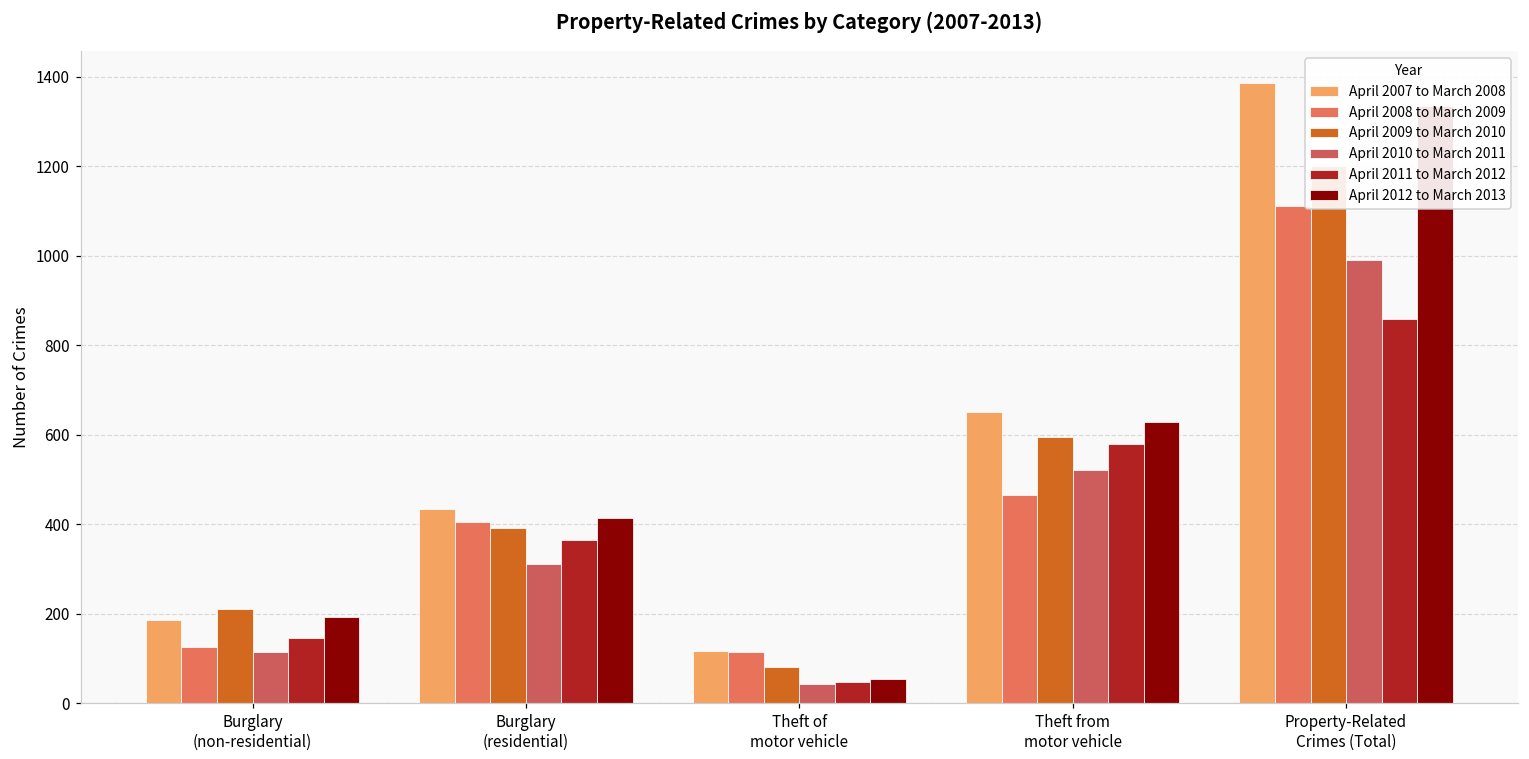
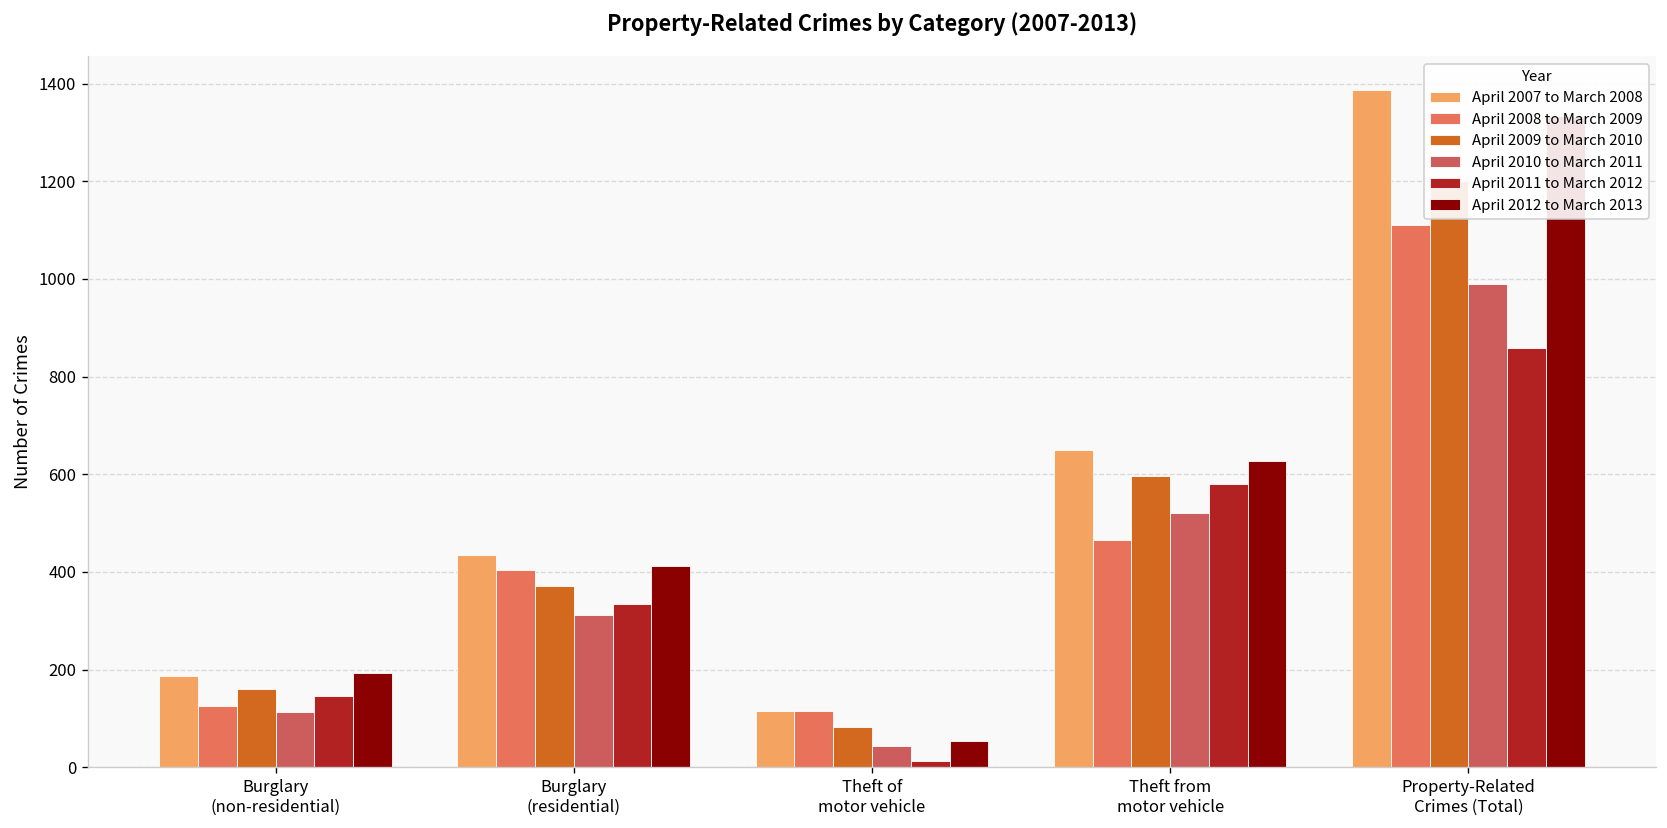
  {
    "April 2009 to March 2010": {
-     "Burglary (non-residential)": 210,
-     "Burglary (residential)": 390,
+     "Burglary (non-residential)": 160,
+     "Burglary (residential)": 370,
      "Theft of motor vehicle": 80,
      "Theft from motor vehicle": 600
    },
    "April 2011 to March 2012": {
      "Burglary (non-residential)": 150,
-     "Burglary (residential)": 370,
-     "Theft of motor vehicle": 50,
+     "Burglary (residential)": 340,
+     "Theft of motor vehicle": 10,
      "Theft from motor vehicle": 580,
      "Property-Related Crimes (Total)": 860
    },
    "April 2012 to March 2013": {
      "Burglary (non-residential)": 190,
      "Burglary (residential)": 410,
      "Theft of motor vehicle": 50,
      "Theft from motor vehicle": 630
    }
  }
